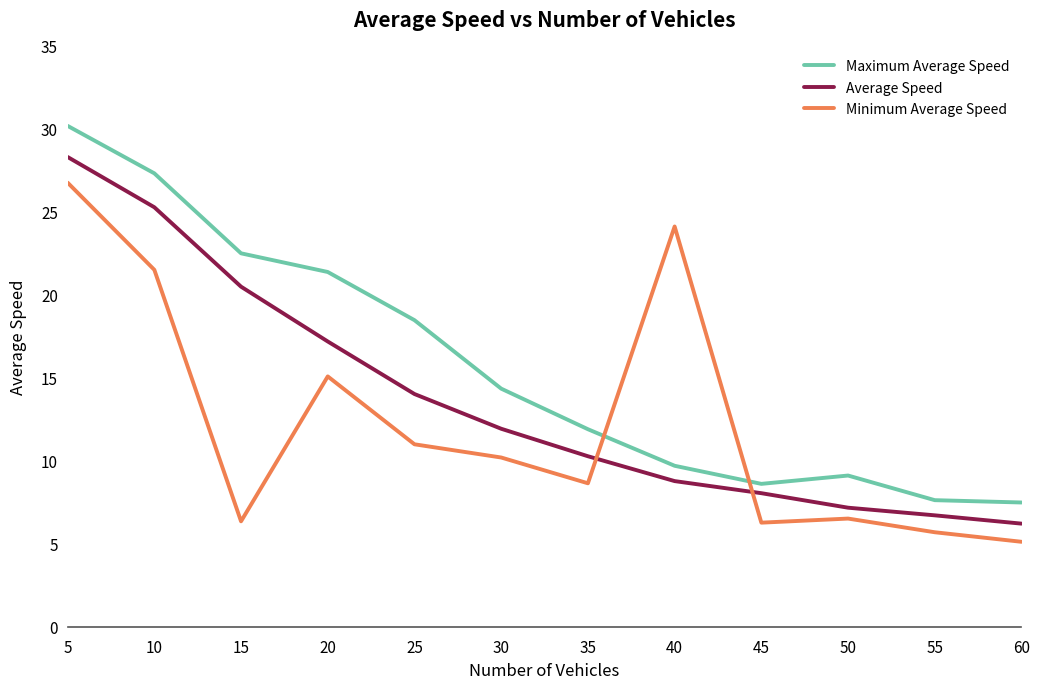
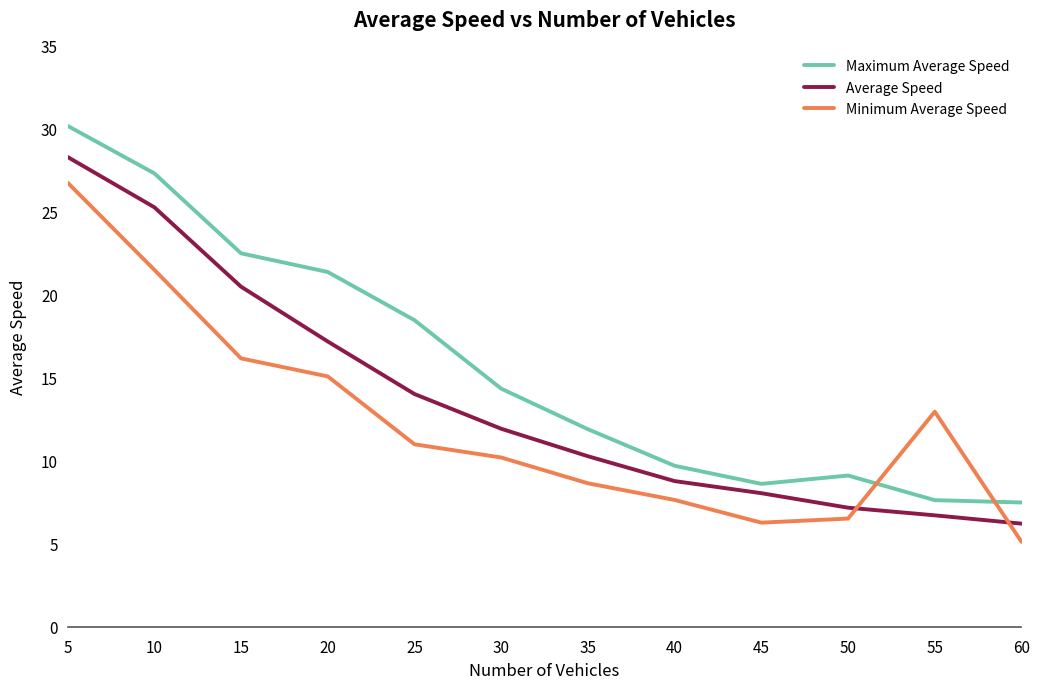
  {
    "Maximum Average Speed": {
      "5": 30.2,
      "10": 27.4,
      "15": 22.5,
      "20": 21.4,
      "25": 18.5,
      "30": 14.4,
      "35": 11.9,
      "40": 9.7,
      "45": 8.6,
      "50": 9.1,
      "55": 7.7,
      "60": 7.5
    },
    "Average Speed": {
      "5": 28.3,
      "10": 25.3,
      "15": 20.5,
      "20": 17.2,
      "25": 14.1,
      "30": 12.0,
      "35": 10.3,
      "40": 8.8,
      "45": 8.1,
      "50": 7.2,
      "55": 6.7,
      "60": 6.2
    },
    "Minimum Average Speed": {
      "5": 26.8,
      "10": 21.5,
-     "15": 6.4,
+     "15": 16.2,
      "20": 15.1,
      "25": 11.0,
      "30": 10.2,
      "35": 8.7,
-     "40": 24.2,
+     "40": 7.7,
      "45": 6.3,
      "50": 6.5,
-     "55": 5.7,
+     "55": 13.0,
      "60": 5.1
    }
  }
